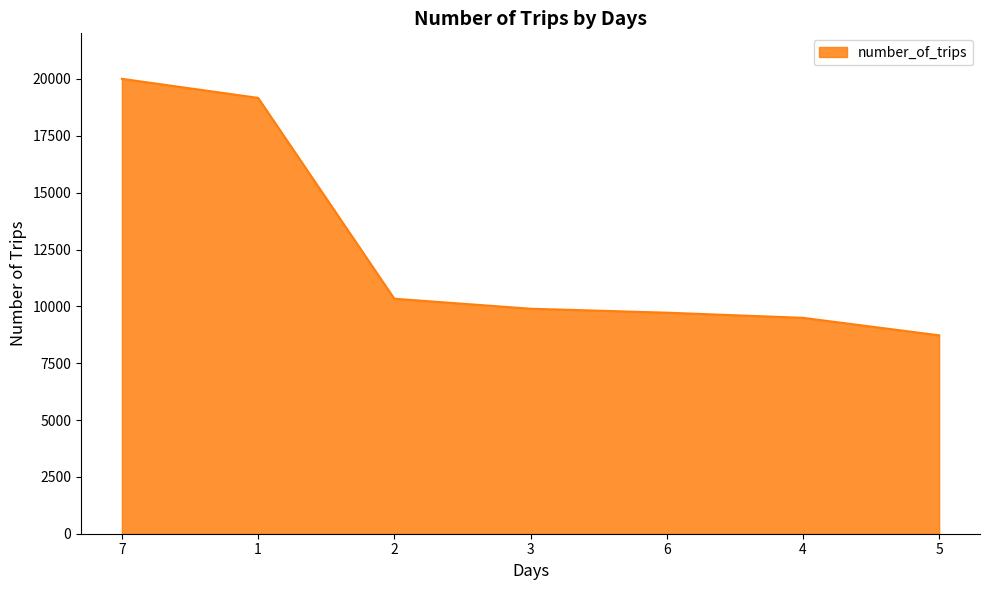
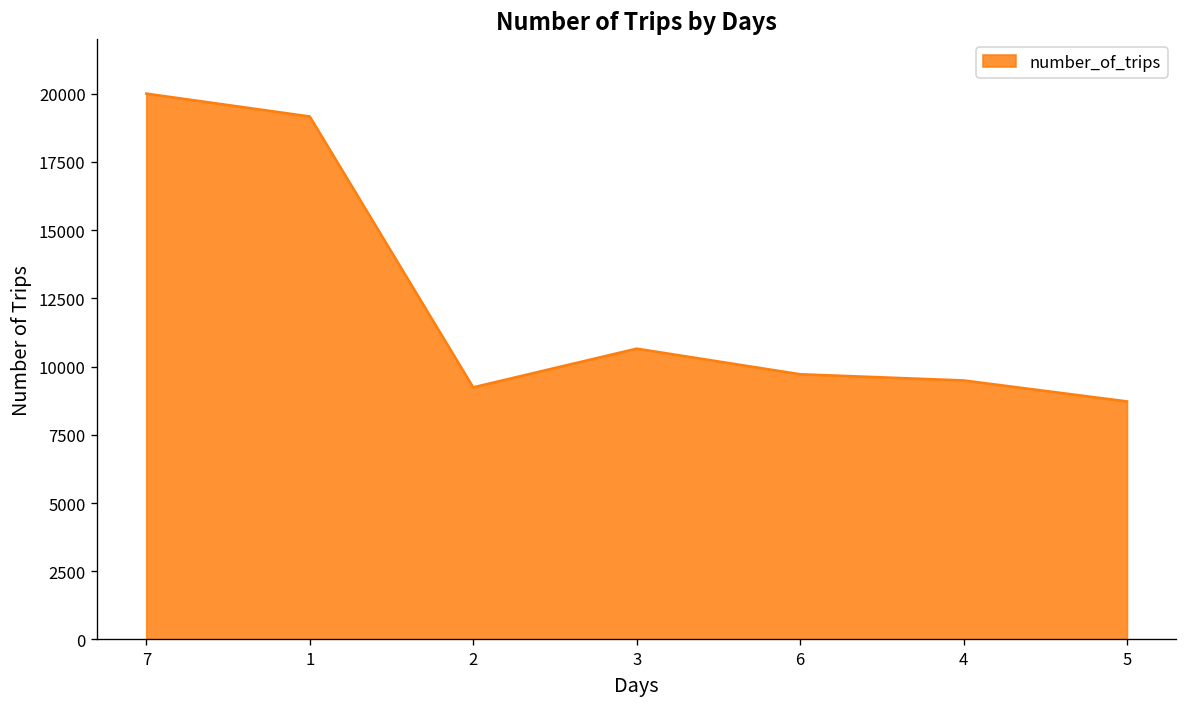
  {
    "7": 20000,
    "1": 19200,
-   "2": 10300,
-   "3": 9900,
+   "2": 9200,
+   "3": 10700,
    "6": 9700,
    "4": 9500,
    "5": 8700
  }
